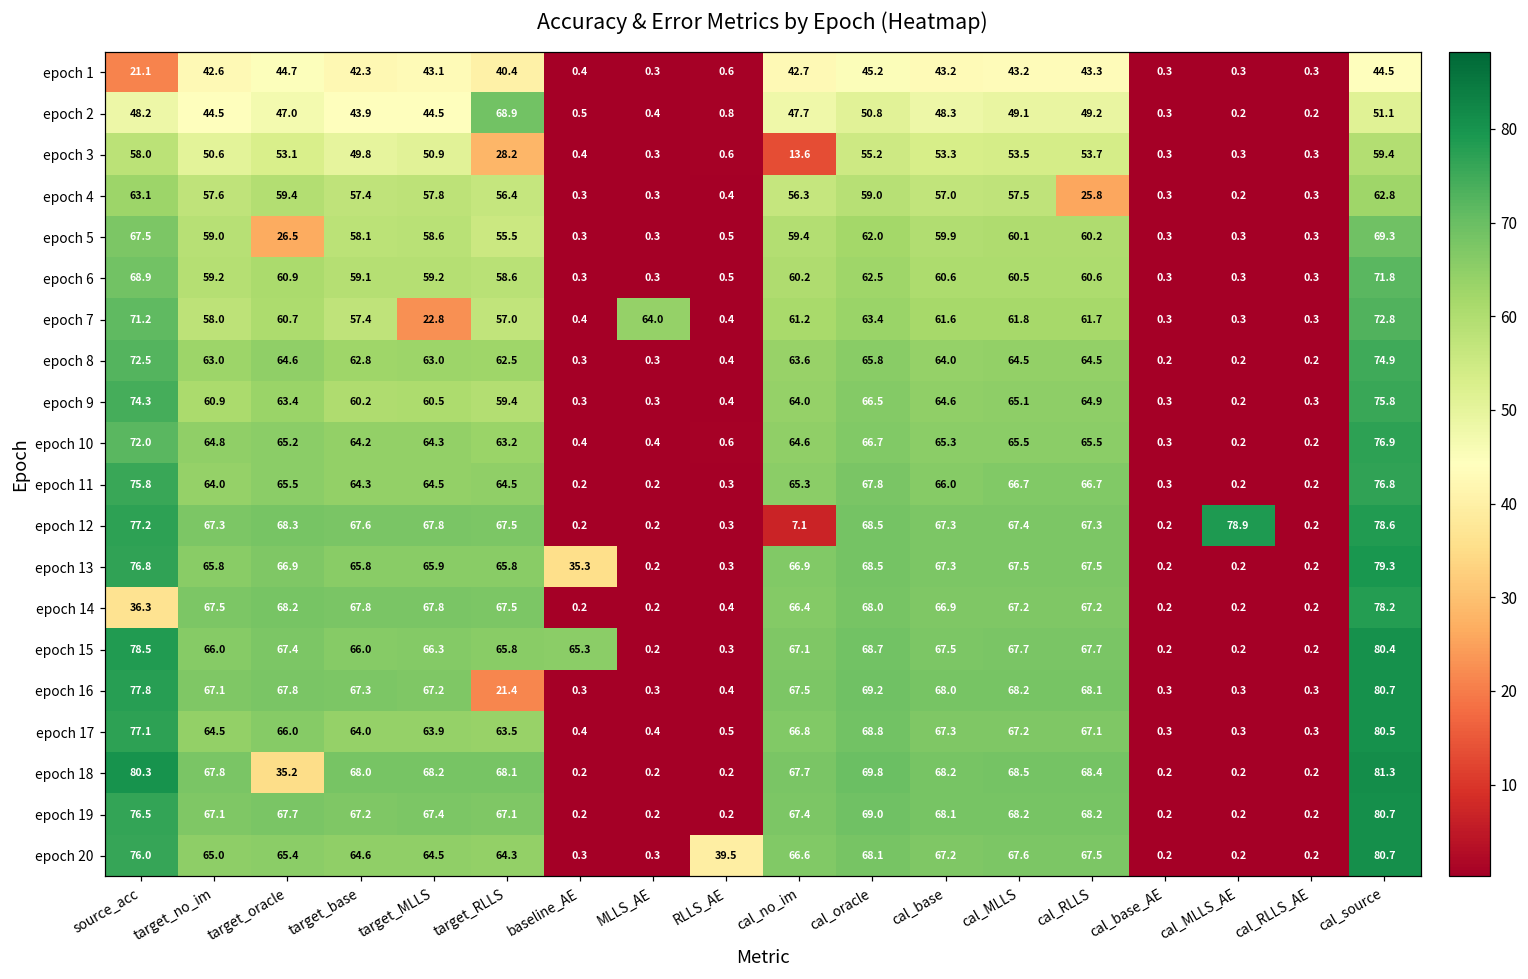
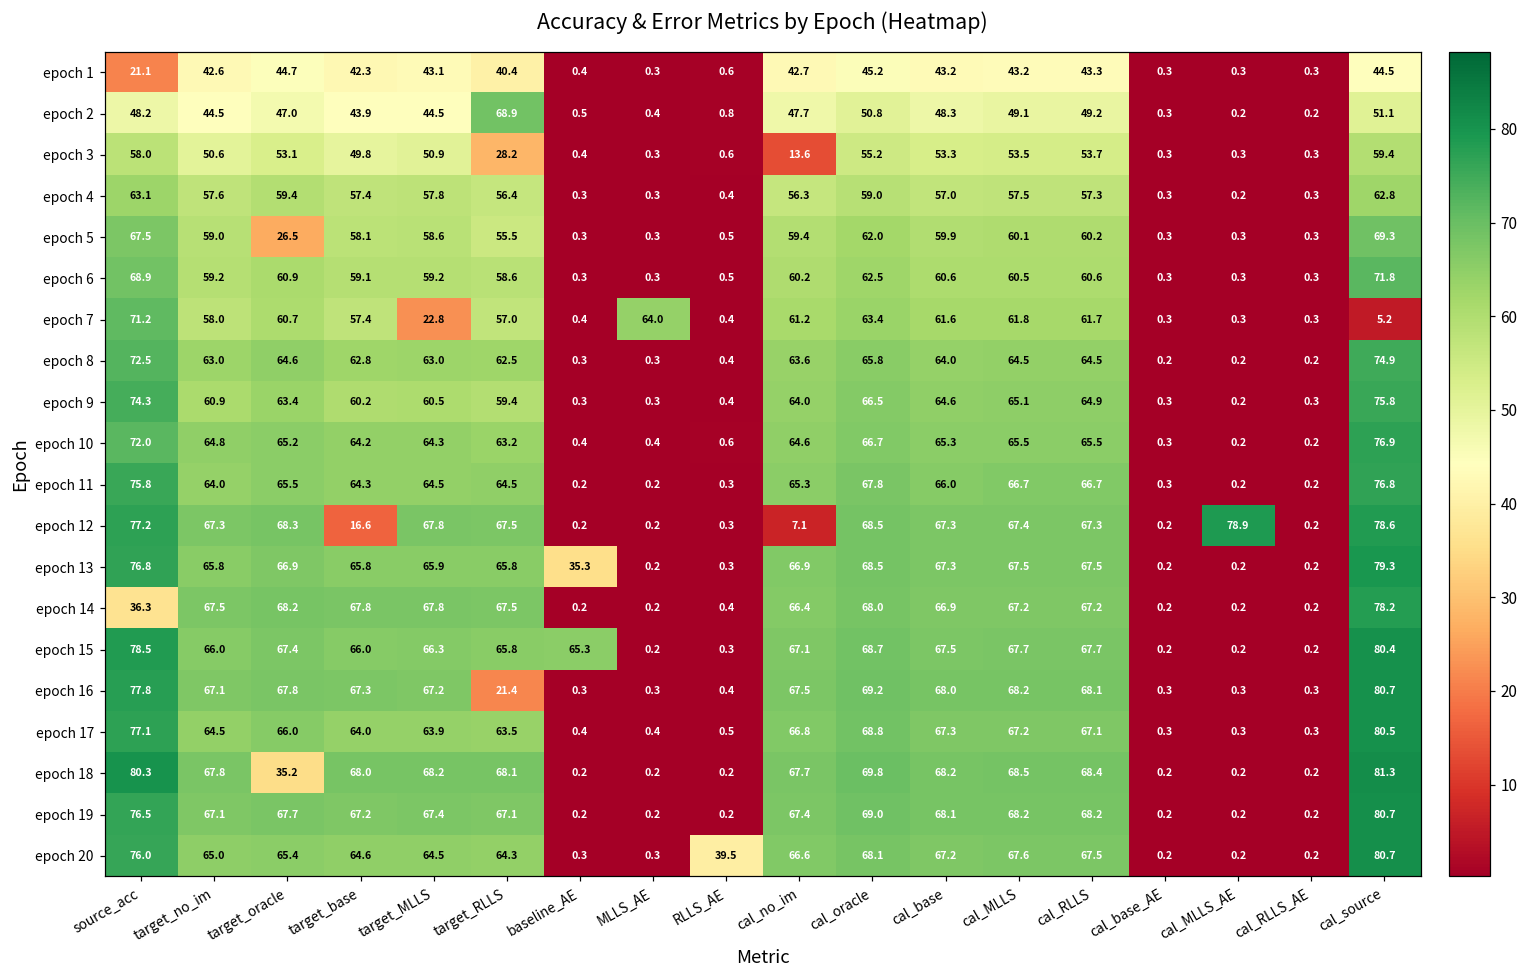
  {
    "epoch 4": {
      "source_acc": 63.1,
      "target_no_im": 57.6,
      "target_oracle": 59.4,
      "target_base": 57.4,
      "target_MLLS": 57.8,
      "target_RLLS": 56.4,
      "baseline_AE": 0.3,
      "MLLS_AE": 0.3,
      "RLLS_AE": 0.4,
      "cal_no_im": 56.3,
      "cal_oracle": 59.0,
      "cal_base": 57.0,
      "cal_MLLS": 57.5,
-     "cal_RLLS": 25.8,
+     "cal_RLLS": 57.3,
      "cal_base_AE": 0.3,
      "cal_MLLS_AE": 0.2,
      "cal_RLLS_AE": 0.3,
      "cal_source": 62.8
    },
    "epoch 7": {
      "source_acc": 71.2,
      "target_no_im": 58.0,
      "target_oracle": 60.7,
      "target_base": 57.4,
      "target_MLLS": 22.8,
      "target_RLLS": 57.0,
      "baseline_AE": 0.4,
      "MLLS_AE": 64.0,
      "RLLS_AE": 0.4,
      "cal_no_im": 61.2,
      "cal_oracle": 63.4,
      "cal_base": 61.6,
      "cal_MLLS": 61.8,
      "cal_RLLS": 61.7,
      "cal_base_AE": 0.3,
      "cal_MLLS_AE": 0.3,
      "cal_RLLS_AE": 0.3,
-     "cal_source": 72.8
+     "cal_source": 5.2
    },
    "epoch 12": {
      "source_acc": 77.2,
      "target_no_im": 67.3,
      "target_oracle": 68.3,
-     "target_base": 67.6,
+     "target_base": 16.6,
      "target_MLLS": 67.8,
      "target_RLLS": 67.5,
      "baseline_AE": 0.2,
      "MLLS_AE": 0.2,
      "RLLS_AE": 0.3,
      "cal_no_im": 7.1,
      "cal_oracle": 68.5,
      "cal_base": 67.3,
      "cal_MLLS": 67.4,
      "cal_RLLS": 67.3,
      "cal_base_AE": 0.2,
      "cal_MLLS_AE": 78.9,
      "cal_RLLS_AE": 0.2,
      "cal_source": 78.6
    }
  }
